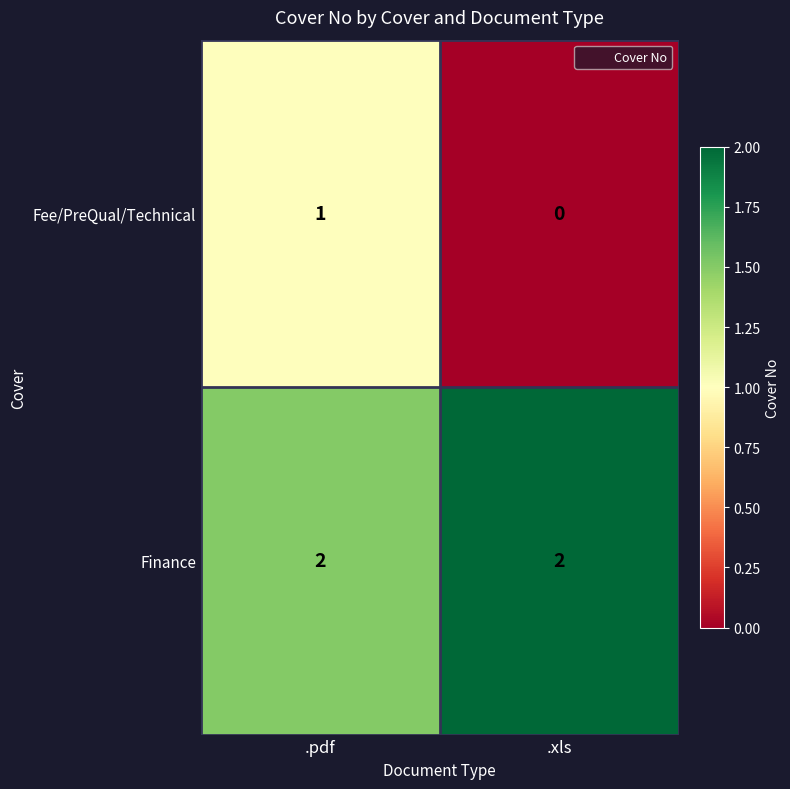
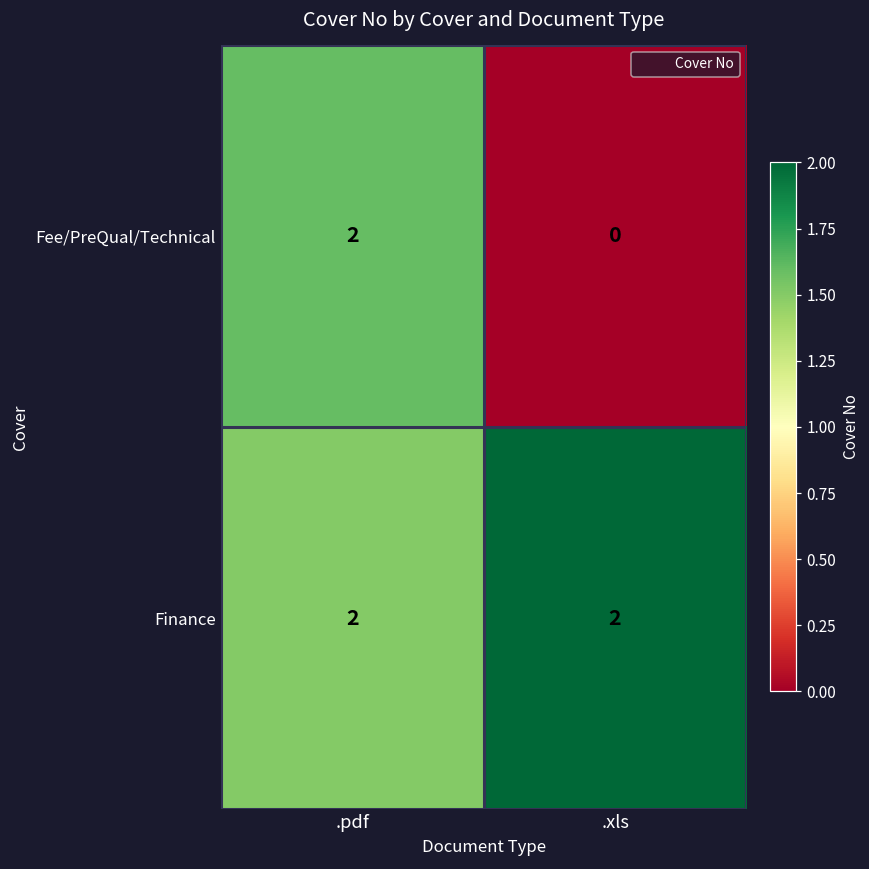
  {
    "Fee/PreQual/Technical": {
-     ".pdf": 1,
+     ".pdf": 2,
      ".xls": 0
    },
    "Finance": {
      ".pdf": 2,
      ".xls": 2
    }
  }
